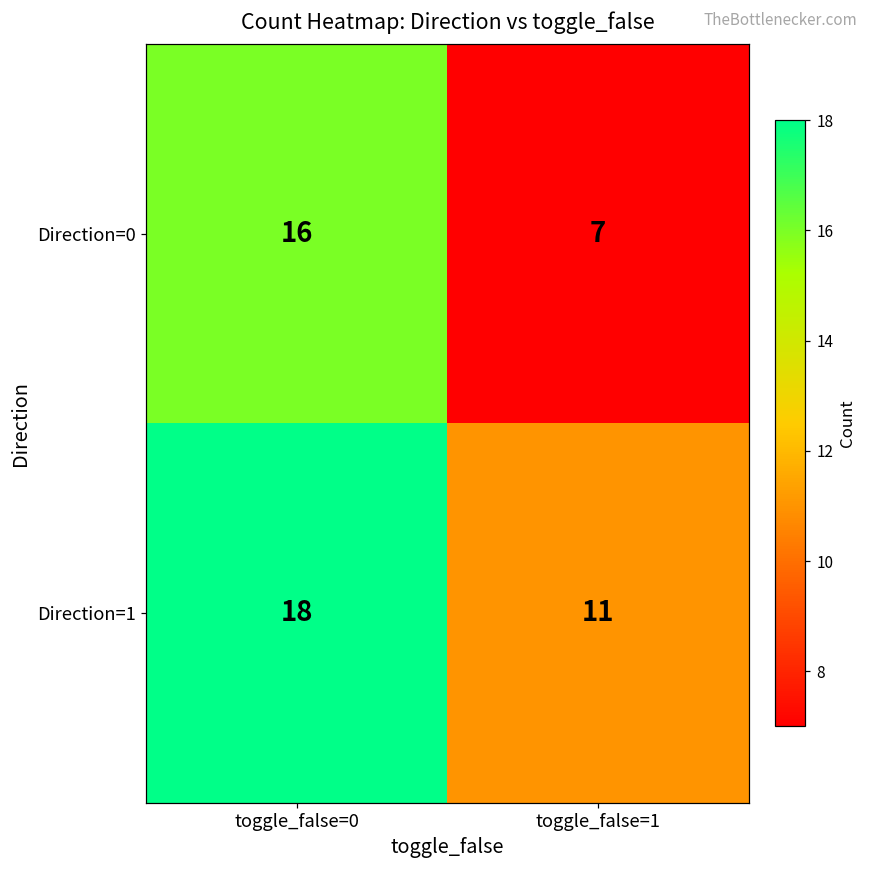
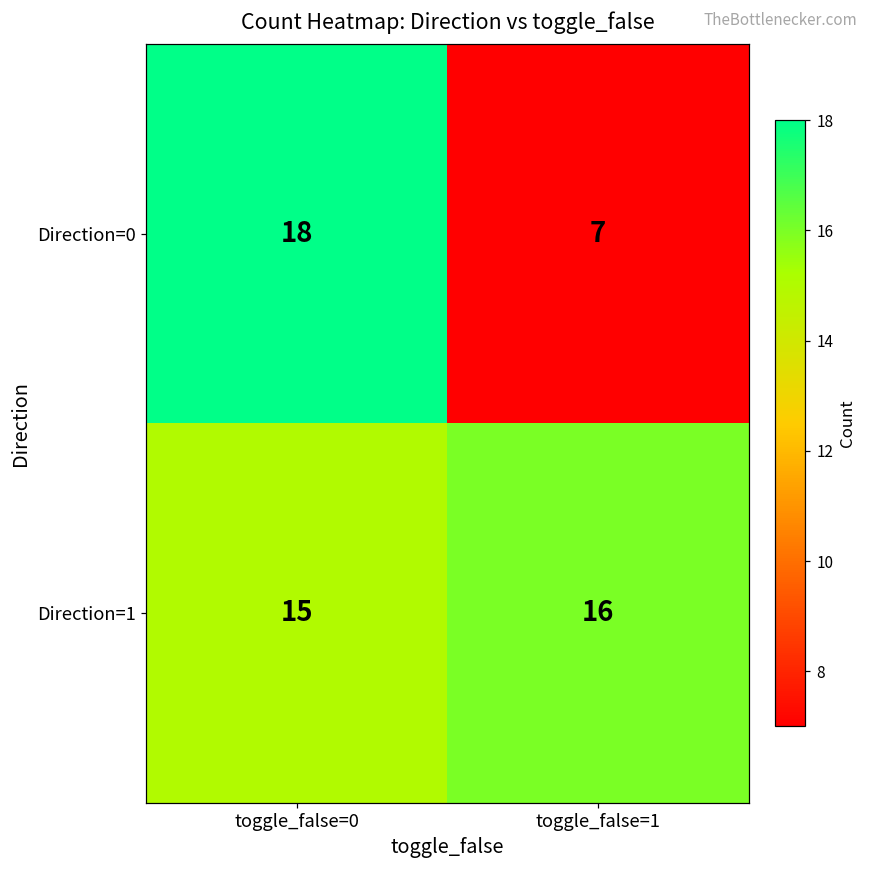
  {
    "Direction=0": {
-     "toggle_false=0": 16,
+     "toggle_false=0": 18,
      "toggle_false=1": 7
    },
    "Direction=1": {
-     "toggle_false=0": 18,
-     "toggle_false=1": 11
+     "toggle_false=0": 15,
+     "toggle_false=1": 16
    }
  }
